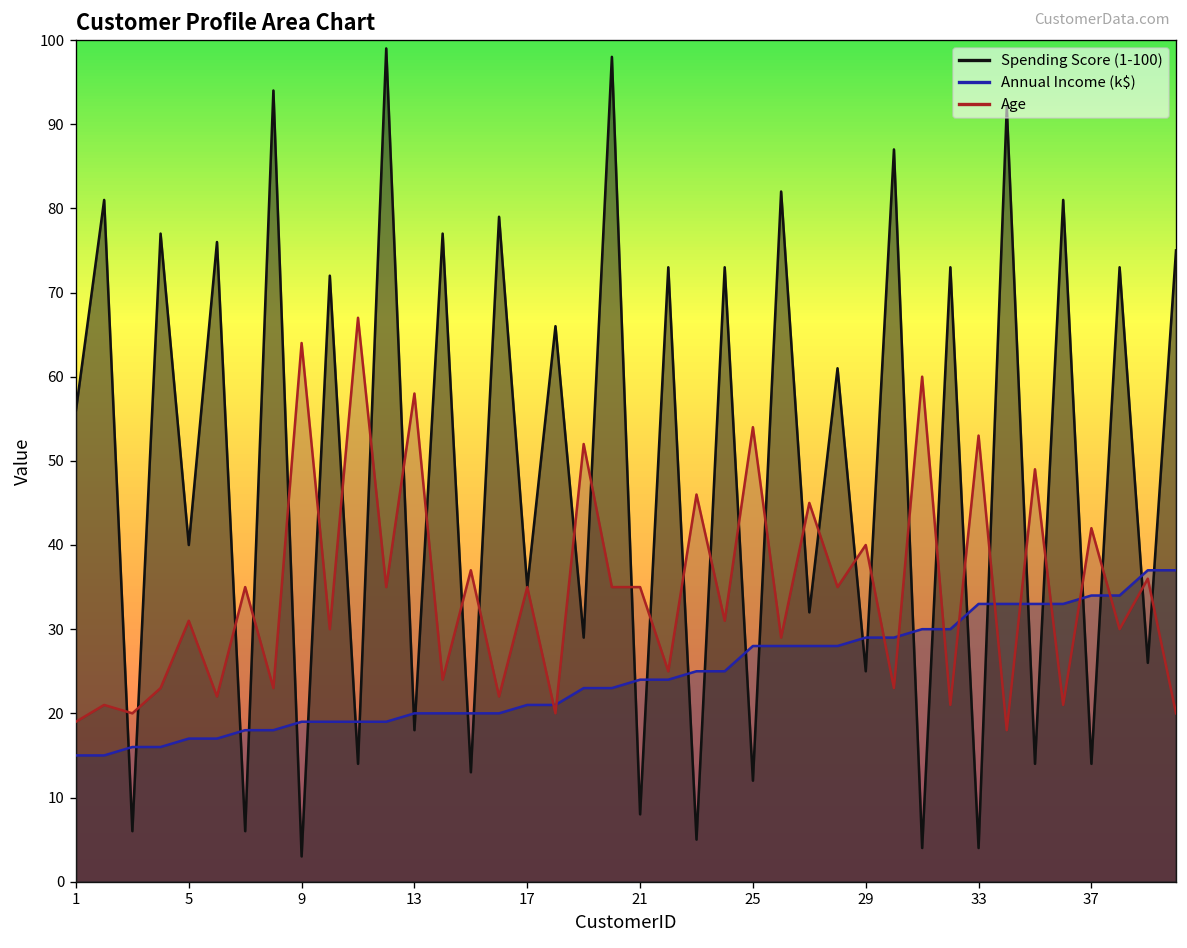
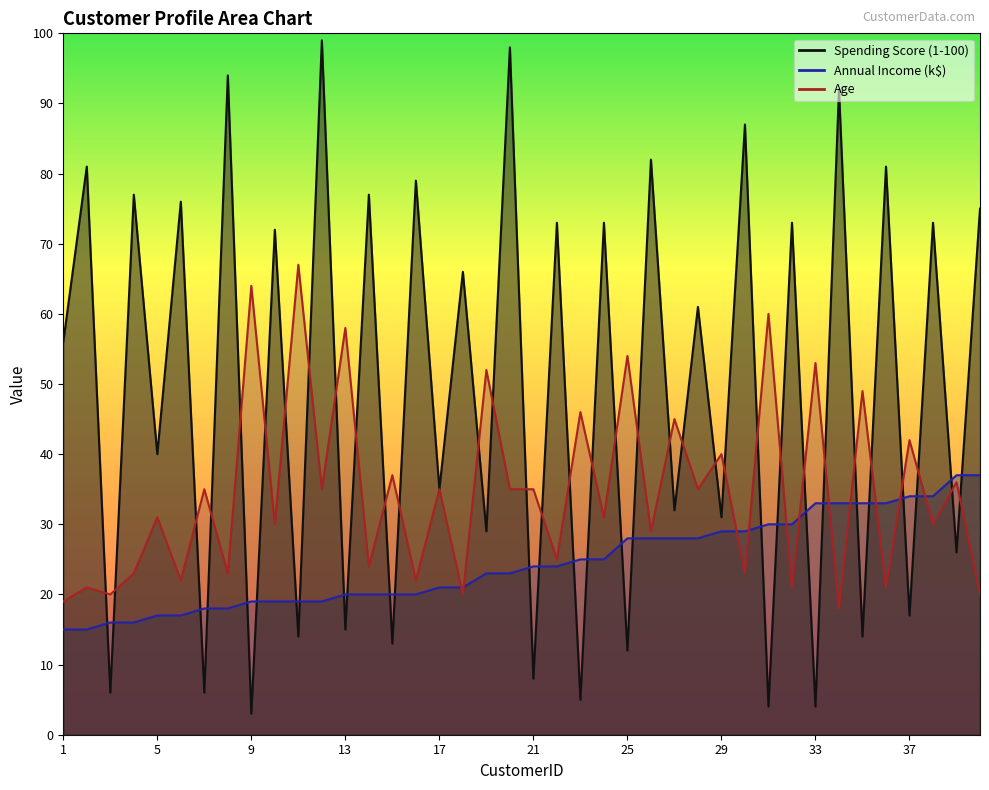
  {
    "Spending Score (1-100)": {
      "1": 56,
      "5": 40,
      "9": 3,
-     "13": 18,
+     "13": 15,
      "21": 8,
      "25": 12,
-     "29": 25,
+     "29": 31,
      "33": 4,
-     "37": 14
+     "37": 17
    }
  }
